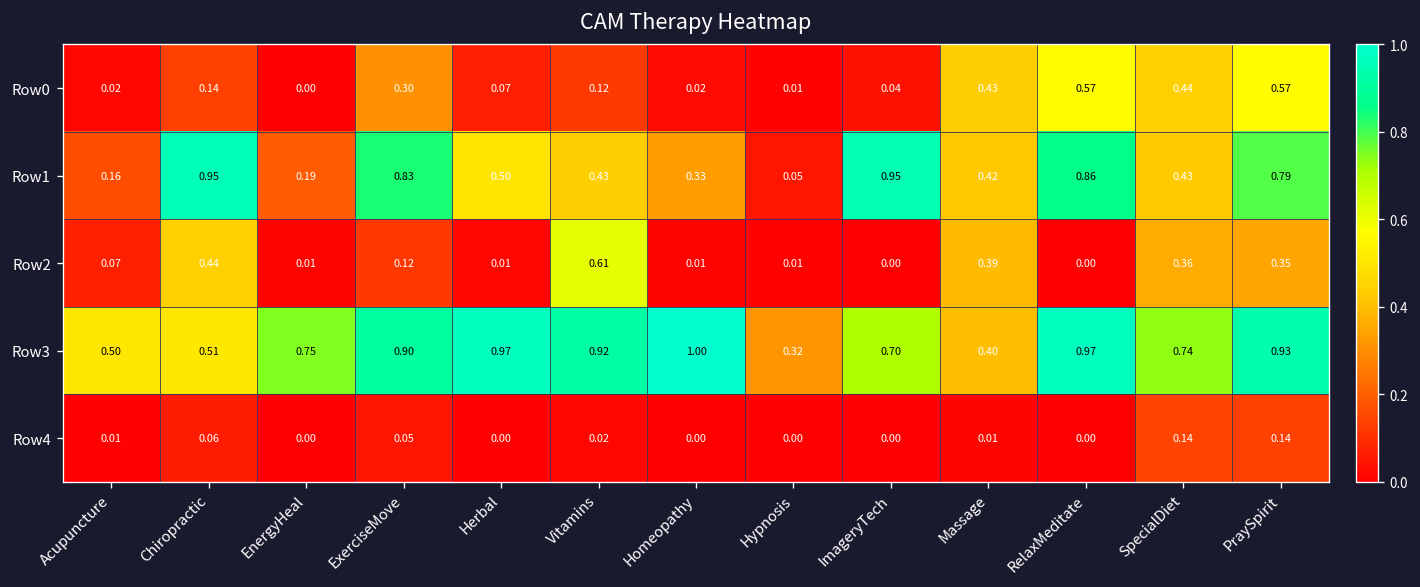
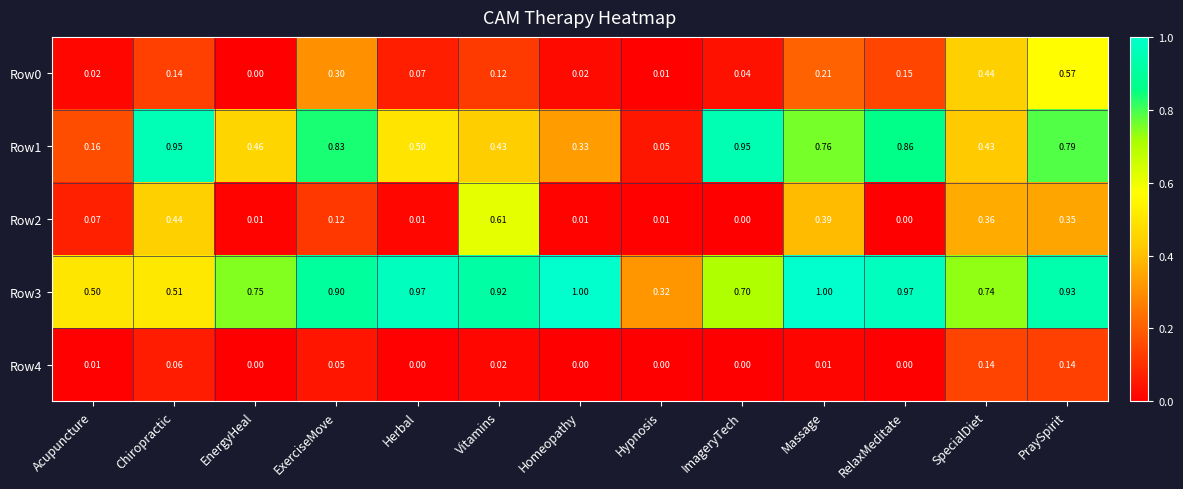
  {
    "Row0": {
      "Acupuncture": 0.02,
      "Chiropractic": 0.14,
      "EnergyHeal": 0.00,
      "ExerciseMove": 0.30,
      "Herbal": 0.07,
      "Vitamins": 0.12,
      "Homeopathy": 0.02,
      "Hypnosis": 0.01,
      "ImageryTech": 0.04,
-     "Massage": 0.43,
-     "RelaxMeditate": 0.57,
+     "Massage": 0.21,
+     "RelaxMeditate": 0.15,
      "SpecialDiet": 0.44,
      "PraySpirit": 0.57
    },
    "Row1": {
      "Acupuncture": 0.16,
      "Chiropractic": 0.95,
-     "EnergyHeal": 0.19,
+     "EnergyHeal": 0.46,
      "ExerciseMove": 0.83,
      "Herbal": 0.50,
      "Vitamins": 0.43,
      "Homeopathy": 0.33,
      "Hypnosis": 0.05,
      "ImageryTech": 0.95,
-     "Massage": 0.42,
+     "Massage": 0.76,
      "RelaxMeditate": 0.86,
      "SpecialDiet": 0.43,
      "PraySpirit": 0.79
    },
    "Row2": {
      "Acupuncture": 0.07,
      "Chiropractic": 0.44,
      "EnergyHeal": 0.01,
      "ExerciseMove": 0.12,
      "Herbal": 0.01,
      "Vitamins": 0.61,
      "Homeopathy": 0.01,
      "Hypnosis": 0.01,
      "ImageryTech": 0.00,
      "Massage": 0.39,
      "RelaxMeditate": 0.00,
      "SpecialDiet": 0.36,
      "PraySpirit": 0.35
    },
    "Row3": {
      "Acupuncture": 0.50,
      "Chiropractic": 0.51,
      "EnergyHeal": 0.75,
      "ExerciseMove": 0.90,
      "Herbal": 0.97,
      "Vitamins": 0.92,
      "Homeopathy": 1.00,
      "Hypnosis": 0.32,
      "ImageryTech": 0.70,
-     "Massage": 0.40,
+     "Massage": 1.00,
      "RelaxMeditate": 0.97,
      "SpecialDiet": 0.74,
      "PraySpirit": 0.93
    },
    "Row4": {
      "Acupuncture": 0.01,
      "Chiropractic": 0.06,
      "EnergyHeal": 0.00,
      "ExerciseMove": 0.05,
      "Herbal": 0.00,
      "Vitamins": 0.02,
      "Homeopathy": 0.00,
      "Hypnosis": 0.00,
      "ImageryTech": 0.00,
      "Massage": 0.01,
      "RelaxMeditate": 0.00,
      "SpecialDiet": 0.14,
      "PraySpirit": 0.14
    }
  }
